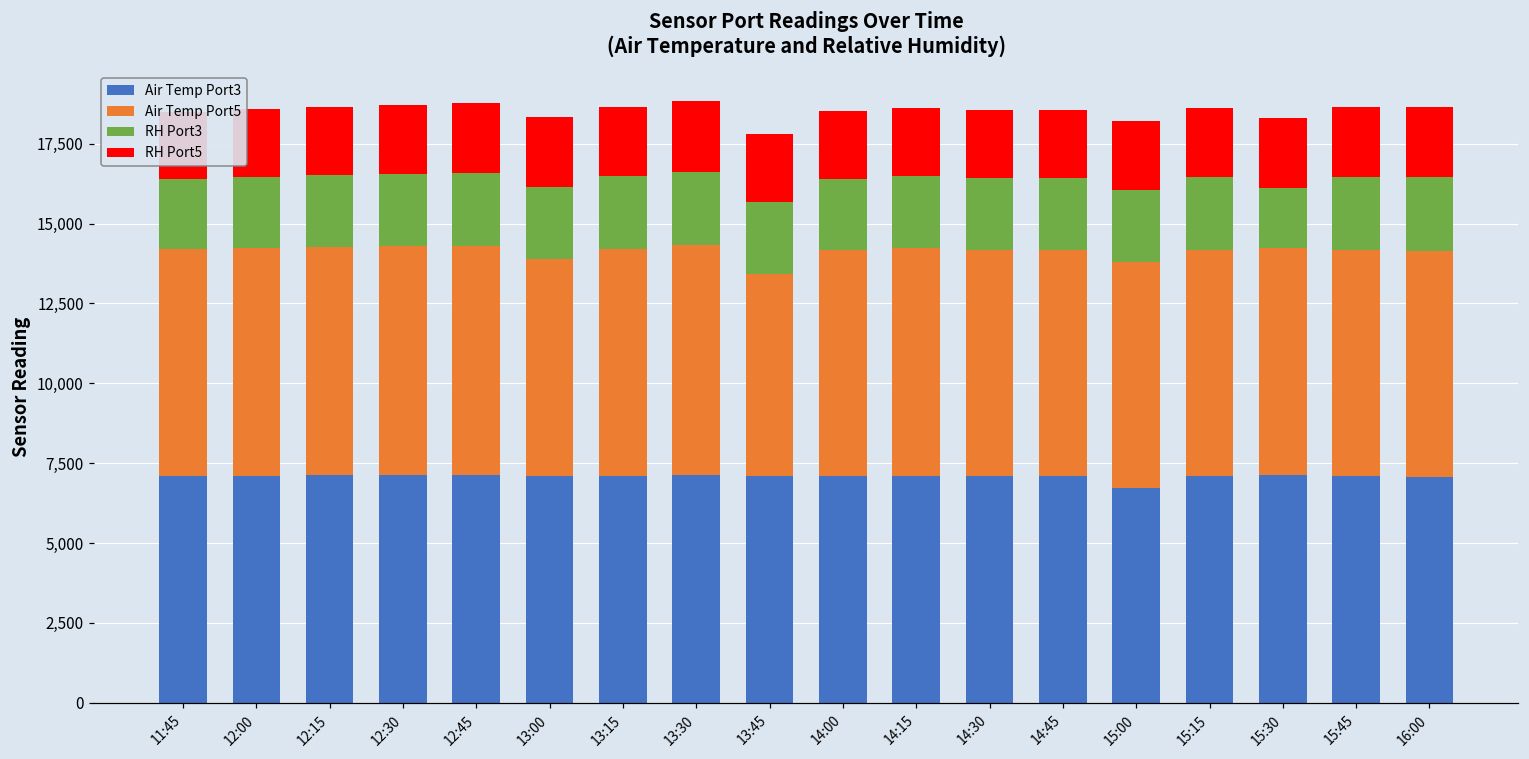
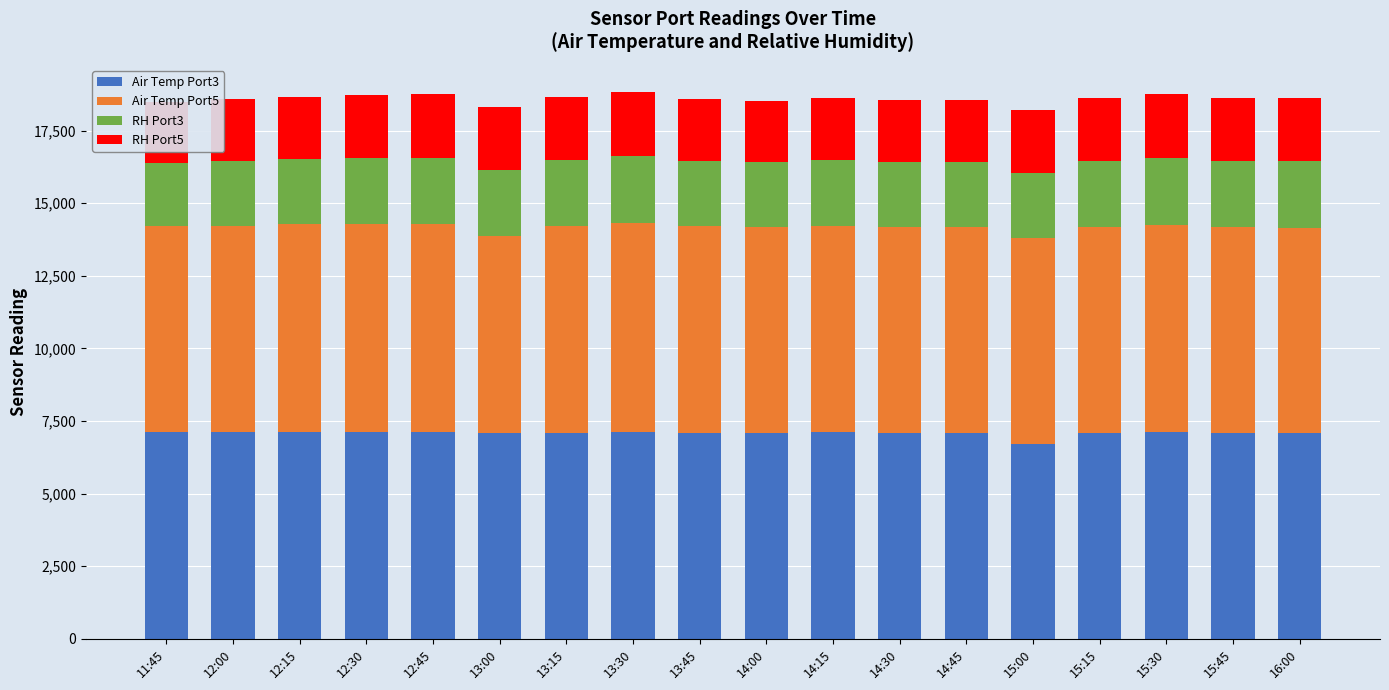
  {
    "Air Temp Port3": {
      "11:45": "7,100",
      "12:00": "7,100",
      "12:15": "7,100",
      "12:30": "7,100",
      "12:45": "7,100",
      "13:00": "7,100",
      "13:15": "7,100",
      "13:30": "7,100",
      "13:45": "7,100",
      "14:00": "7,100",
      "14:15": "7,100",
      "14:30": "7,100",
      "14:45": "7,100",
      "15:00": "6,700",
      "15:15": "7,100",
      "15:30": "7,100",
      "15:45": "7,100",
      "16:00": "7,100"
    },
    "Air Temp Port5": {
      "11:45": "7,100",
      "12:00": "7,100",
      "12:15": "7,100",
      "12:30": "7,200",
      "12:45": "7,200",
      "13:00": "6,800",
      "13:15": "7,100",
      "13:30": "7,200",
-     "13:45": "6,300",
+     "13:45": "7,100",
      "14:00": "7,100",
      "14:15": "7,100",
      "14:30": "7,100",
      "14:45": "7,100",
      "15:00": "7,100",
      "15:15": "7,100",
      "15:30": "7,100",
      "15:45": "7,100",
      "16:00": "7,100"
    },
    "RH Port3": {
      "11:45": "2,200",
      "12:00": "2,200",
      "12:15": "2,200",
      "12:30": "2,300",
      "12:45": "2,300",
      "13:00": "2,300",
      "13:15": "2,300",
      "13:30": "2,300",
      "13:45": "2,200",
      "14:00": "2,200",
      "14:15": "2,300",
      "14:30": "2,200",
      "14:45": "2,300",
      "15:00": "2,300",
      "15:15": "2,300",
-     "15:30": "1,900",
+     "15:30": "2,300",
      "15:45": "2,300",
      "16:00": "2,300"
    },
    "RH Port5": {
      "12:00": "2,100",
      "12:15": "2,100",
      "12:30": "2,200",
      "12:45": "2,200",
      "13:00": "2,200",
      "13:15": "2,200",
      "13:30": "2,200",
      "13:45": "2,100",
      "14:00": "2,100",
      "14:15": "2,200",
      "14:30": "2,100",
      "14:45": "2,100",
      "15:00": "2,100",
      "15:15": "2,200",
      "15:30": "2,200",
      "15:45": "2,200",
      "16:00": "2,200"
    }
  }
